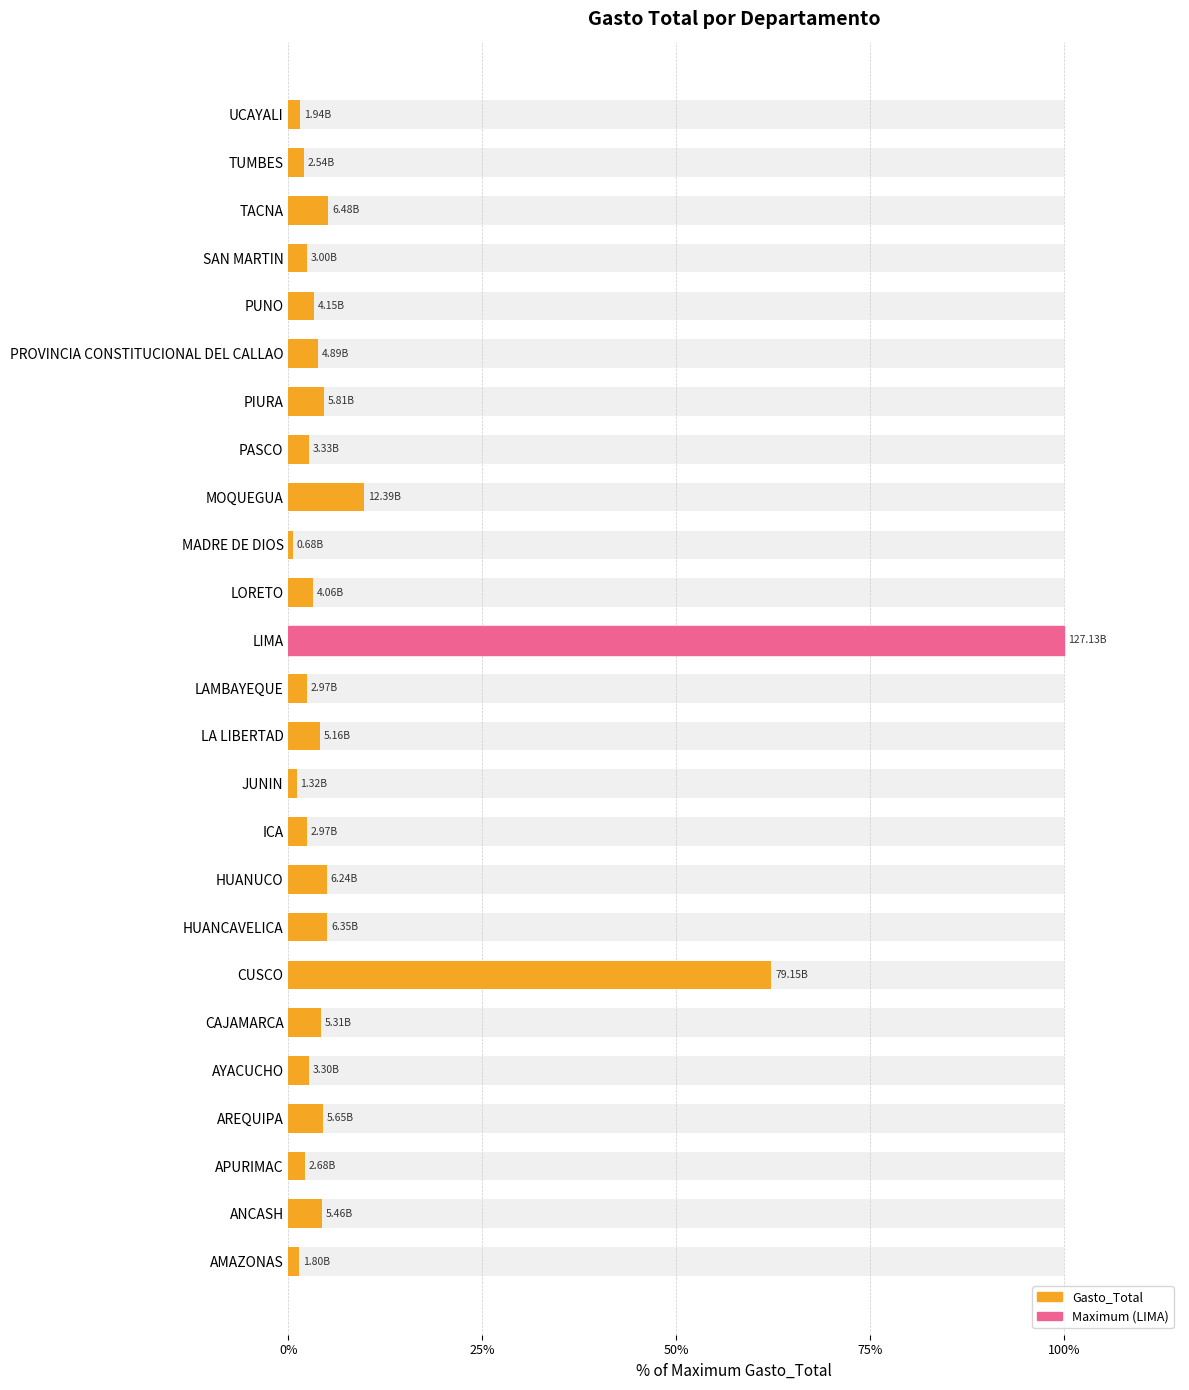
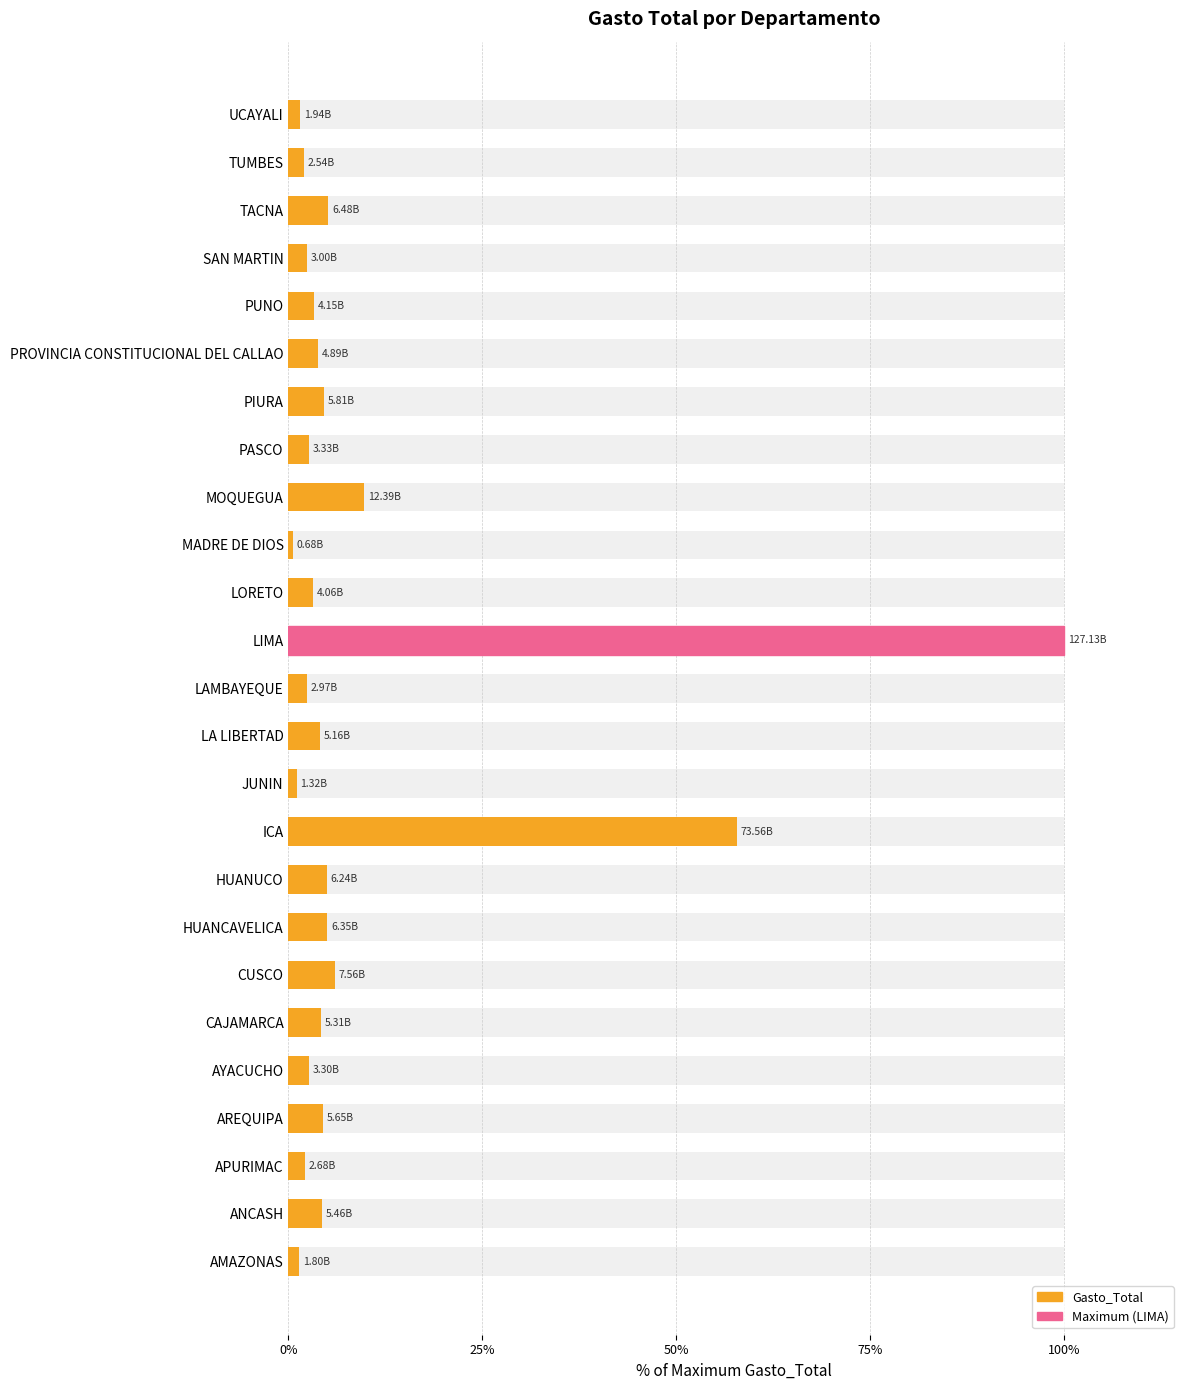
  {
    "Gasto_Total": {
-     "ICA": "2.97B",
-     "CUSCO": "79.15B"
+     "ICA": "73.56B",
+     "CUSCO": "7.56B"
    }
  }
